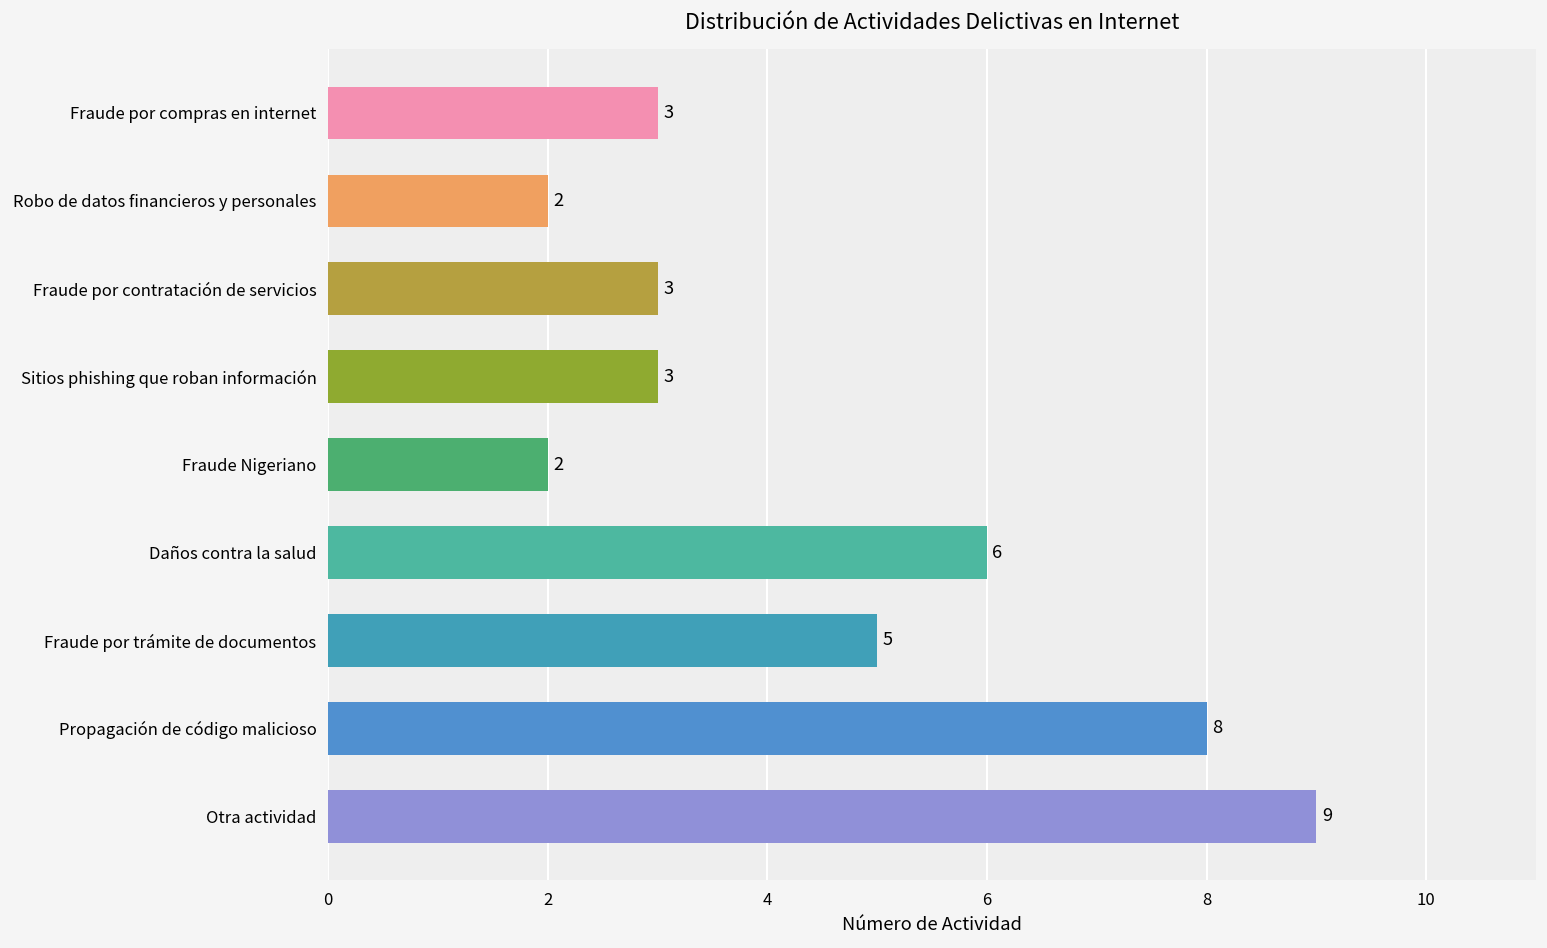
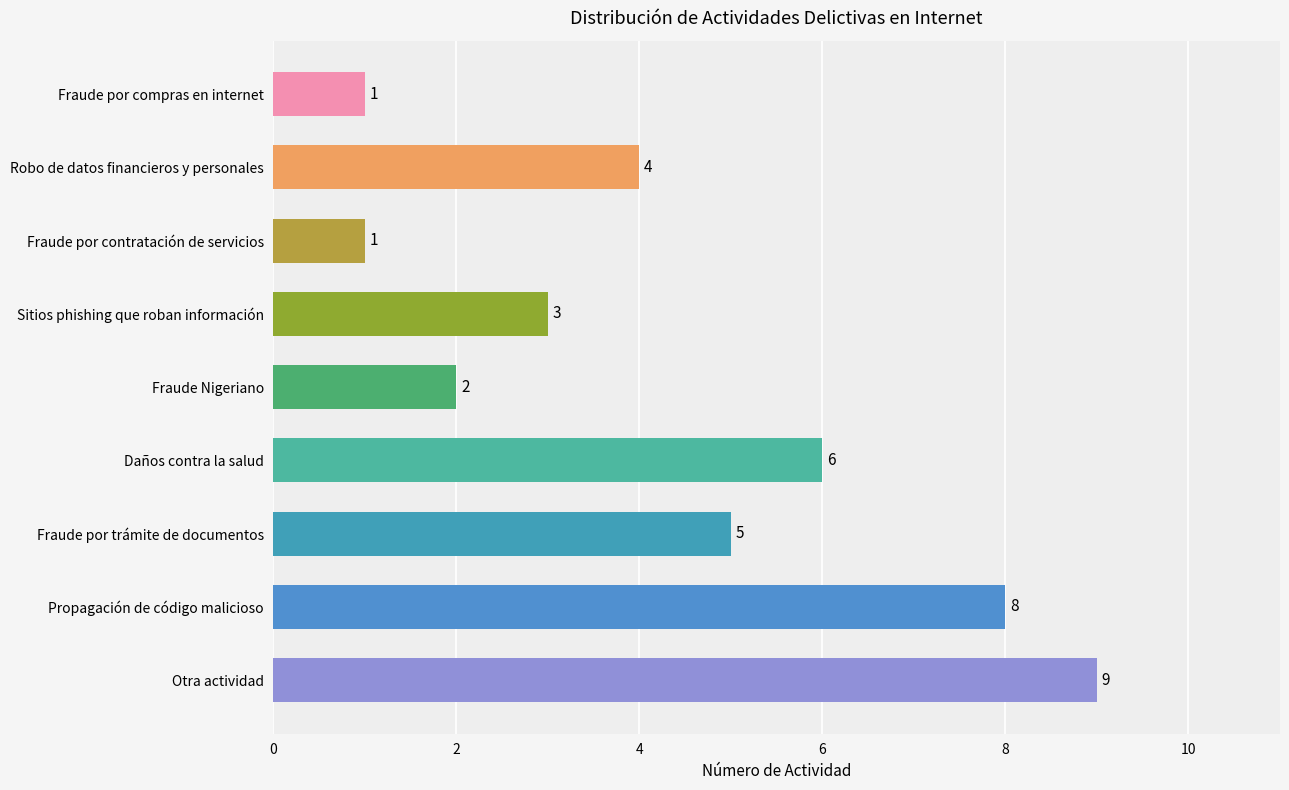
  {
-   "Fraude por compras en internet": 3,
-   "Robo de datos financieros y personales": 2,
-   "Fraude por contratación de servicios": 3,
+   "Fraude por compras en internet": 1,
+   "Robo de datos financieros y personales": 4,
+   "Fraude por contratación de servicios": 1,
    "Sitios phishing que roban información": 3,
    "Fraude Nigeriano": 2,
    "Daños contra la salud": 6,
    "Fraude por trámite de documentos": 5,
    "Propagación de código malicioso": 8,
    "Otra actividad": 9
  }
